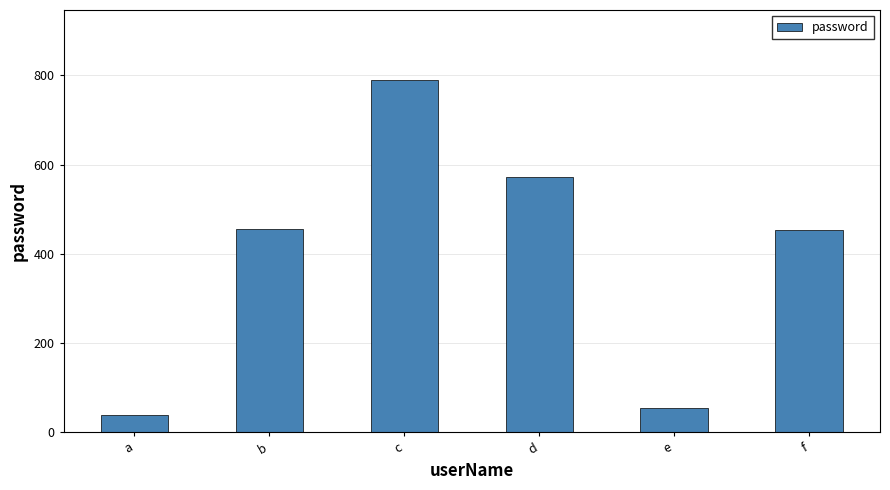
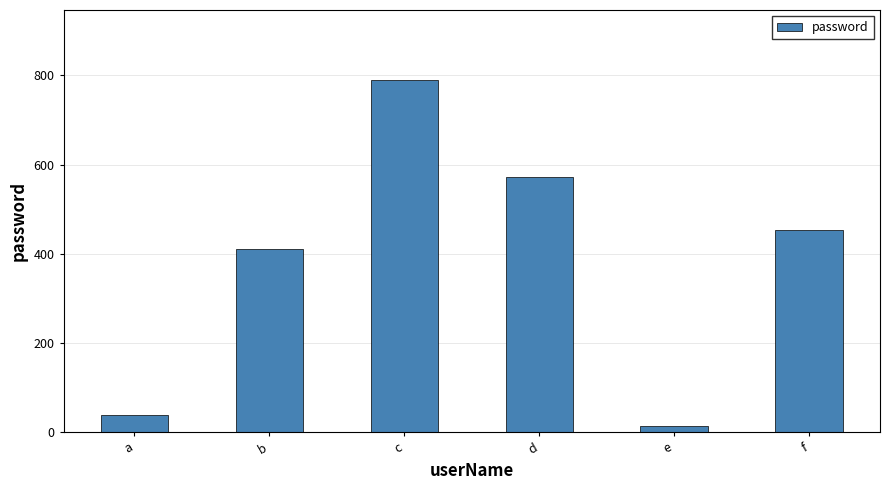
  {
    "a": 40,
-   "b": 460,
+   "b": 410,
    "c": 790,
    "d": 570,
-   "e": 50,
+   "e": 10,
    "f": 450
  }
